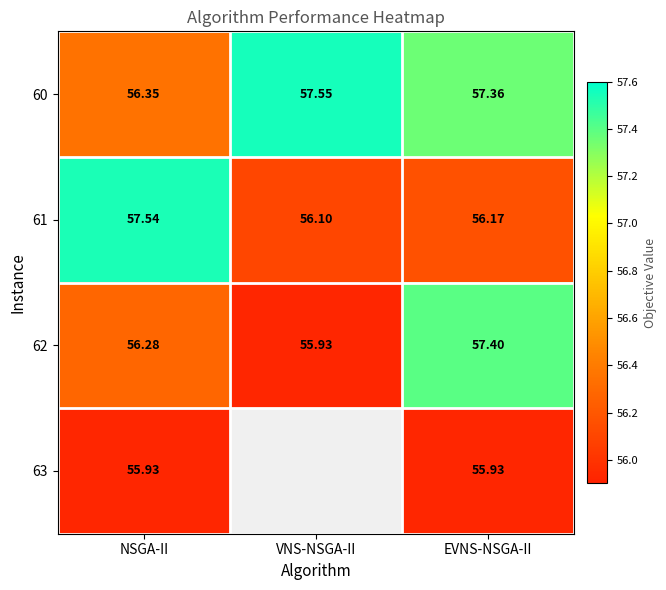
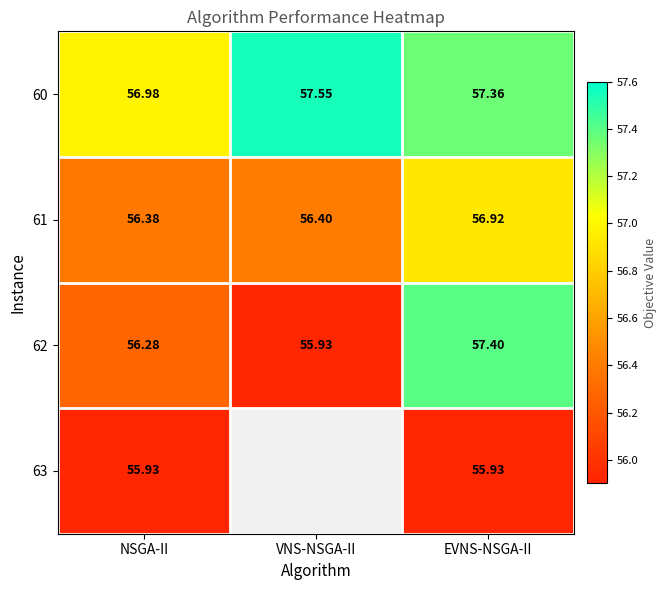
  {
    "60": {
-     "NSGA-II": 56.35,
+     "NSGA-II": 56.98,
      "VNS-NSGA-II": 57.55,
      "EVNS-NSGA-II": 57.36
    },
    "61": {
-     "NSGA-II": 57.54,
-     "VNS-NSGA-II": 56.10,
-     "EVNS-NSGA-II": 56.17
+     "NSGA-II": 56.38,
+     "VNS-NSGA-II": 56.40,
+     "EVNS-NSGA-II": 56.92
    },
    "62": {
      "NSGA-II": 56.28,
      "VNS-NSGA-II": 55.93,
      "EVNS-NSGA-II": 57.40
    },
    "63": {
      "NSGA-II": 55.93,
      "EVNS-NSGA-II": 55.93
    }
  }
